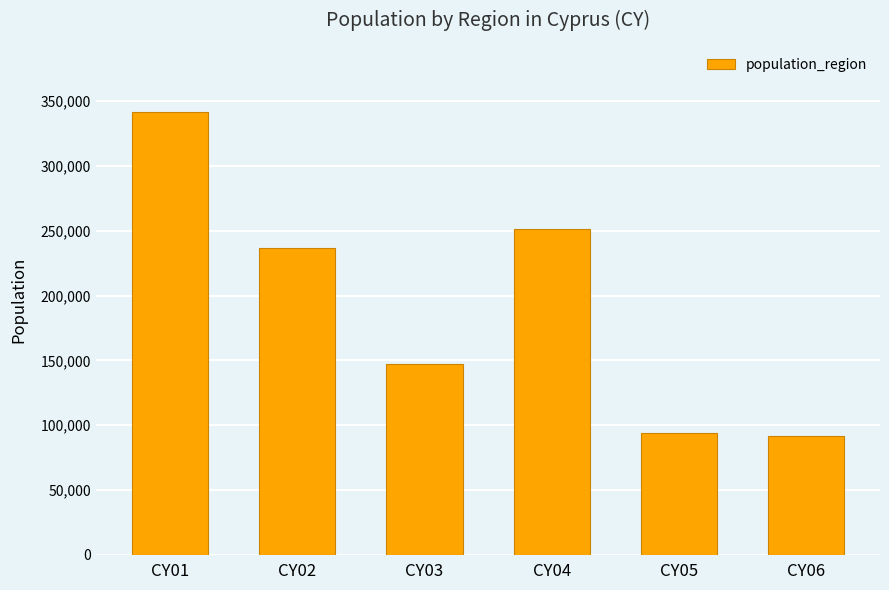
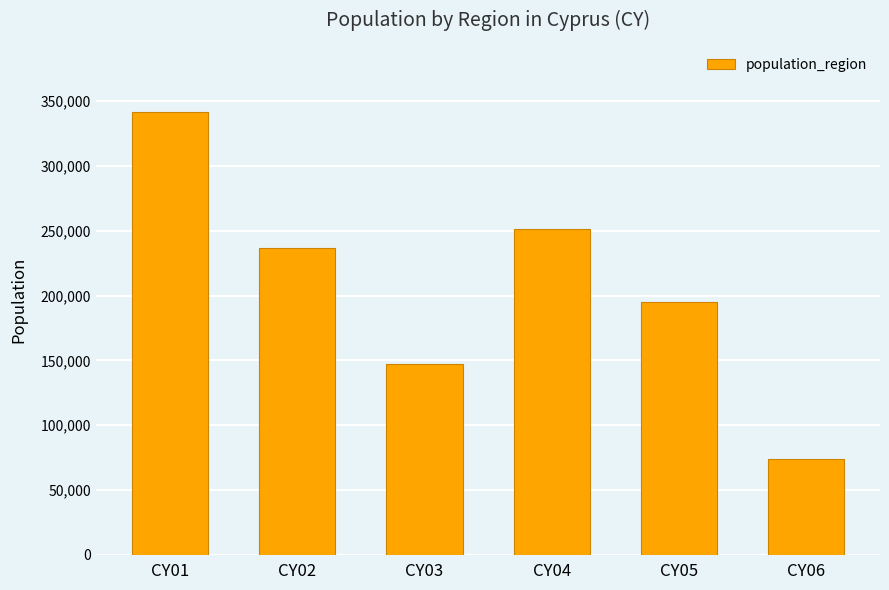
  {
    "CY01": "342,000",
    "CY02": "237,000",
    "CY03": "147,000",
    "CY04": "251,000",
-   "CY05": "94,000",
-   "CY06": "92,000"
+   "CY05": "195,000",
+   "CY06": "74,000"
  }
